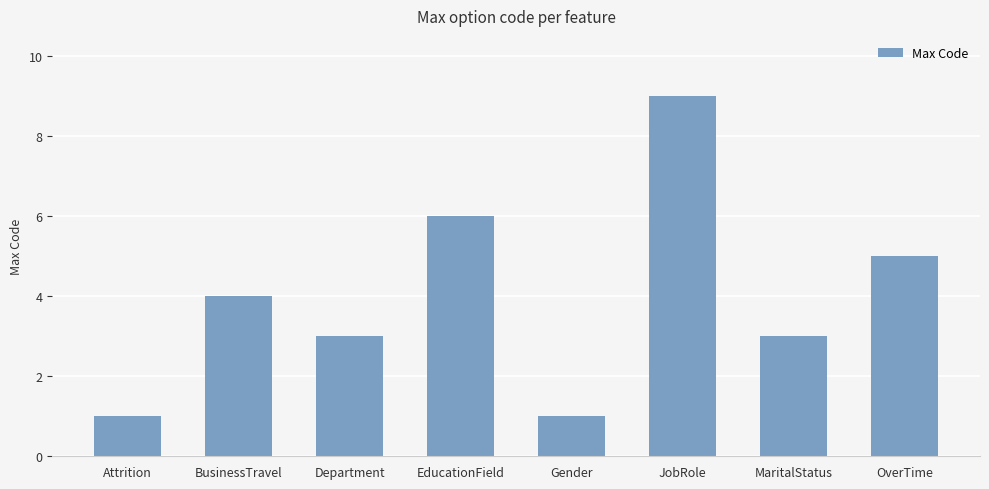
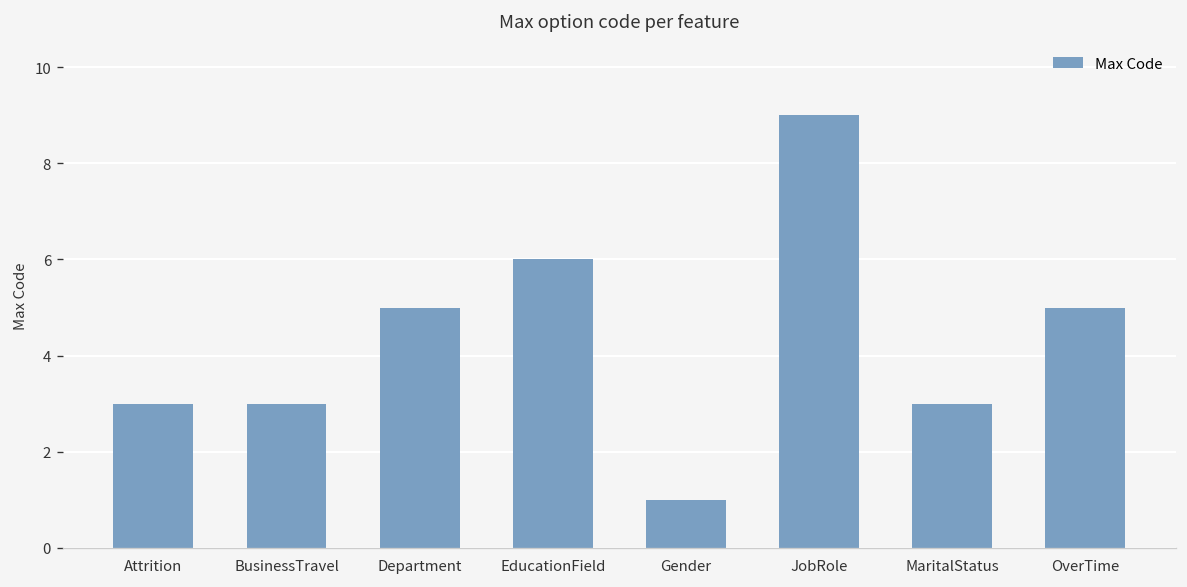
  {
-   "Attrition": 1,
-   "BusinessTravel": 4,
-   "Department": 3,
+   "Attrition": 3,
+   "BusinessTravel": 3,
+   "Department": 5,
    "EducationField": 6,
    "Gender": 1,
    "JobRole": 9,
    "MaritalStatus": 3,
    "OverTime": 5
  }
